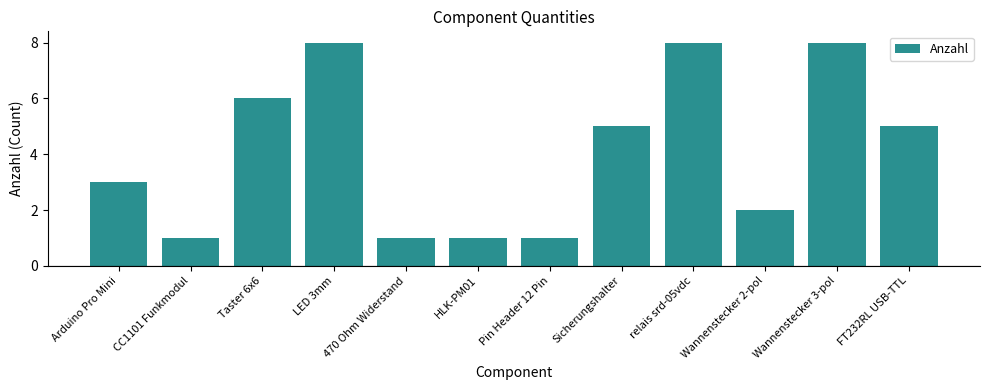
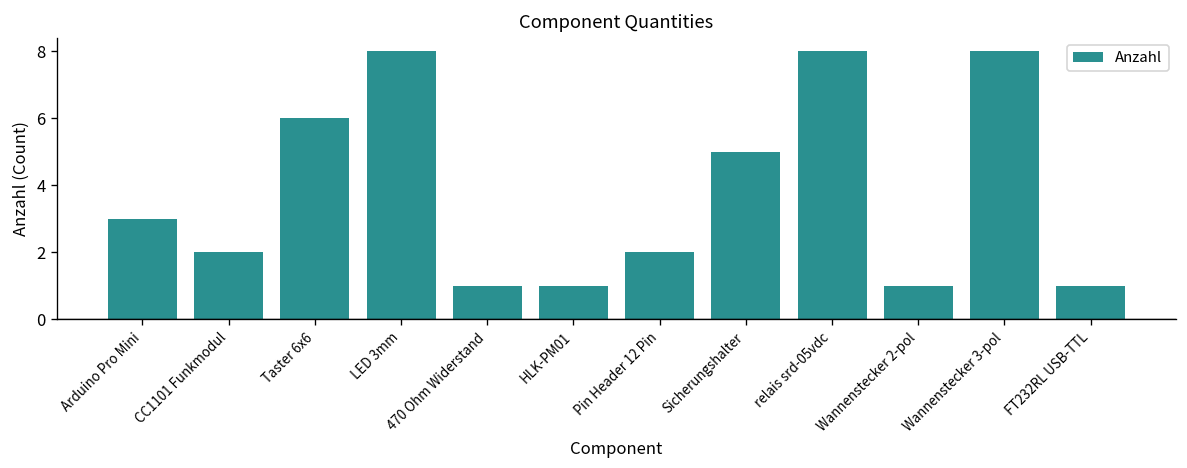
  {
    "Arduino Pro Mini": 3,
-   "CC1101 Funkmodul": 1,
+   "CC1101 Funkmodul": 2,
    "Taster 6x6": 6,
    "LED 3mm": 8,
    "470 Ohm Widerstand": 1,
    "HLK-PM01": 1,
-   "Pin Header 12 Pin": 1,
+   "Pin Header 12 Pin": 2,
    "Sicherungshalter": 5,
    "relais srd-05vdc": 8,
-   "Wannenstecker 2-pol": 2,
+   "Wannenstecker 2-pol": 1,
    "Wannenstecker 3-pol": 8,
-   "FT232RL USB-TTL": 5
+   "FT232RL USB-TTL": 1
  }
